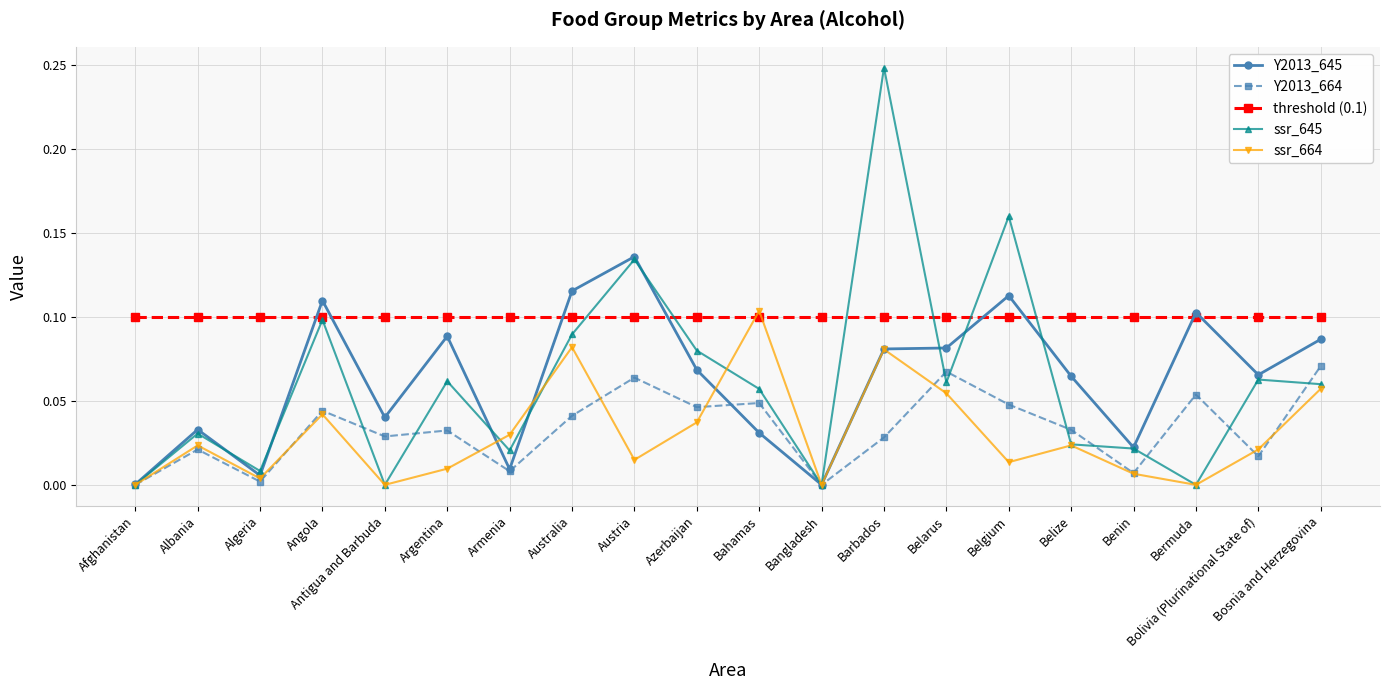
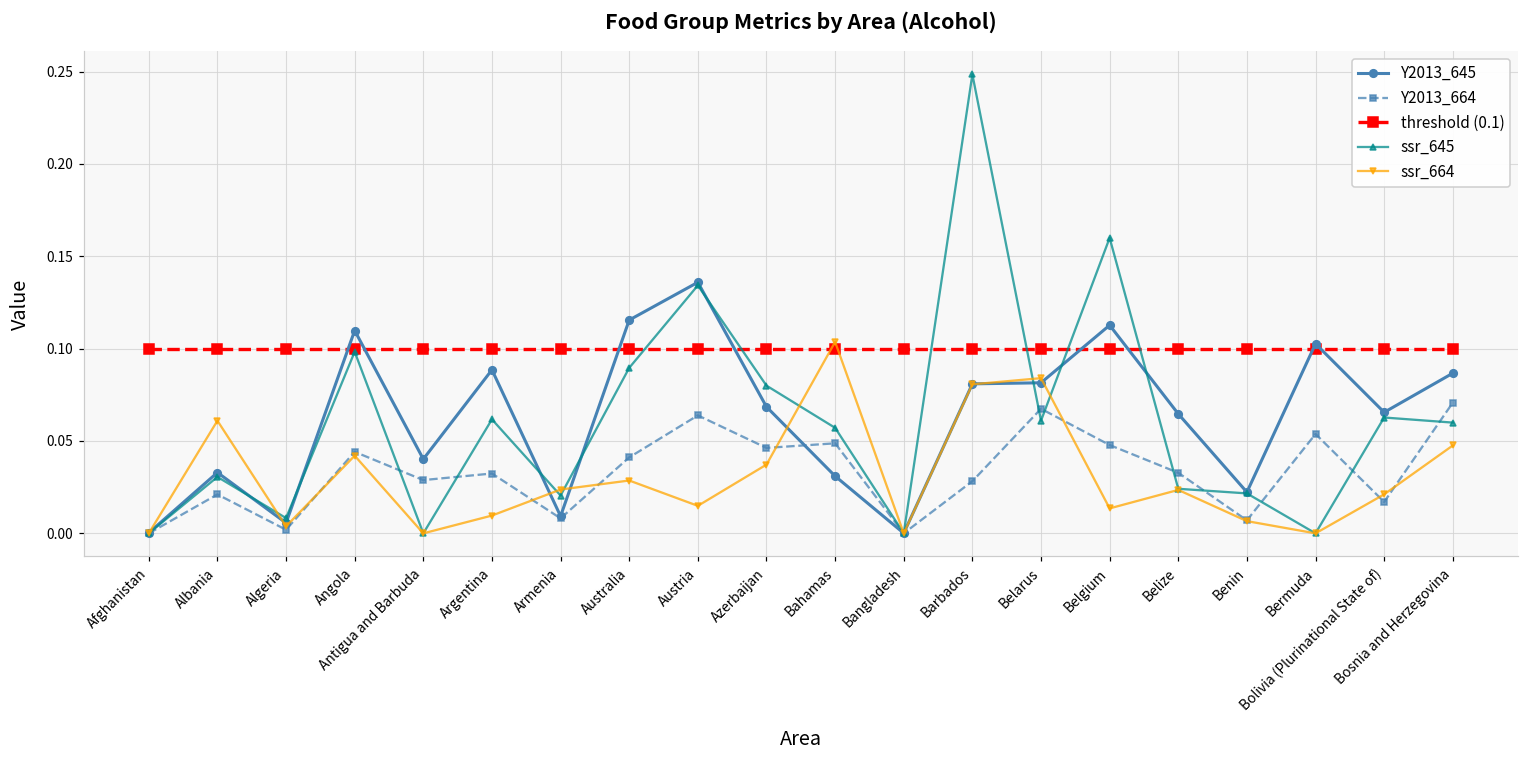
  {
    "threshold (0.1)": {
      "Afghanistan": 0.100,
      "Albania": 0.100,
      "Algeria": 0.100,
      "Angola": 0.100,
      "Antigua and Barbuda": 0.100,
      "Argentina": 0.100,
      "Armenia": 0.100,
      "Australia": 0.100,
      "Austria": 0.100,
      "Azerbaijan": 0.100,
      "Bahamas": 0.100,
      "Bangladesh": 0.100,
      "Barbados": 0.100,
      "Belarus": 0.100,
      "Belgium": 0.100,
      "Belize": 0.100,
      "Benin": 0.100,
      "Bermuda": 0.100,
      "Bolivia (Plurinational State of)": 0.100,
      "Bosnia and Herzegovina": 0.100
    },
    "ssr_664": {
-     "Albania": 0.023,
+     "Albania": 0.061,
      "Algeria": 0.004,
      "Angola": 0.042,
      "Argentina": 0.010,
-     "Armenia": 0.030,
-     "Australia": 0.082,
+     "Armenia": 0.024,
+     "Australia": 0.029,
      "Austria": 0.015,
      "Azerbaijan": 0.037,
      "Bahamas": 0.104,
-     "Belarus": 0.055,
+     "Belarus": 0.084,
      "Belgium": 0.014,
      "Bolivia (Plurinational State of)": 0.021,
-     "Bosnia and Herzegovina": 0.057
+     "Bosnia and Herzegovina": 0.048
    }
  }
